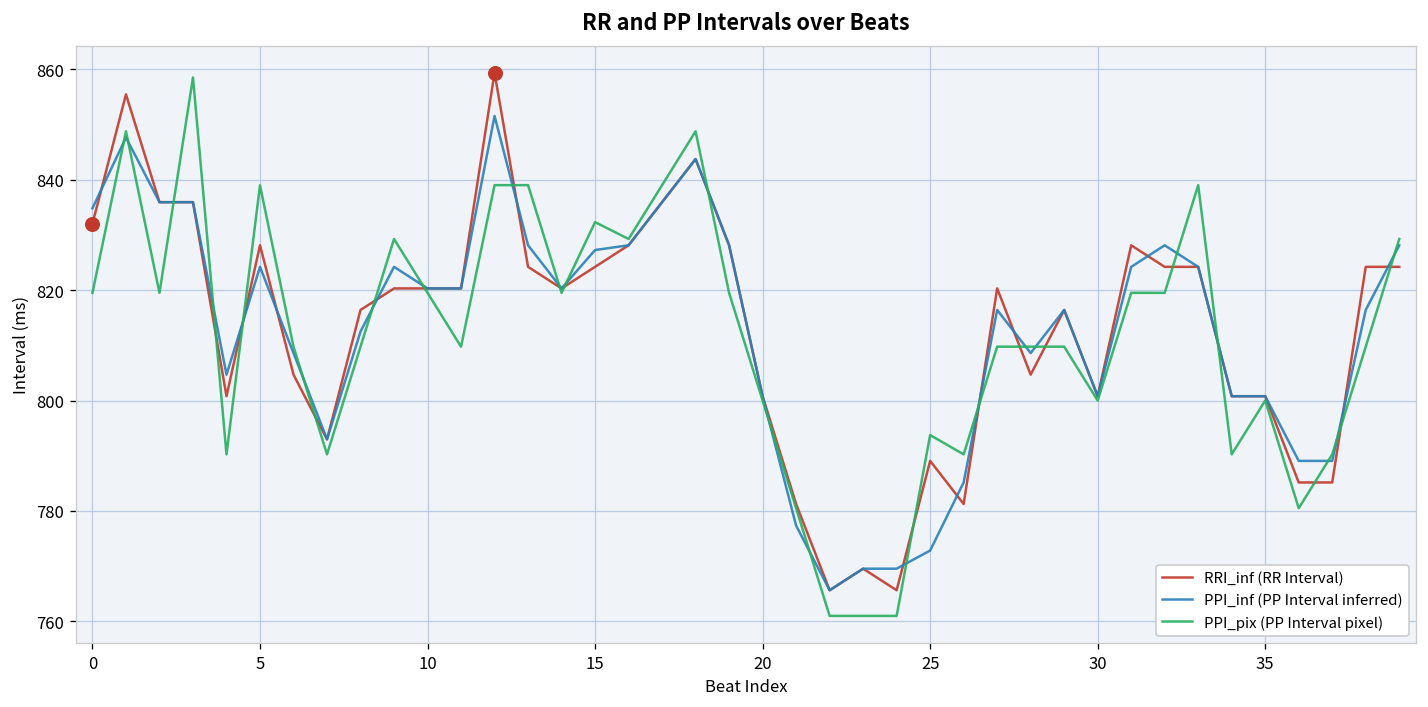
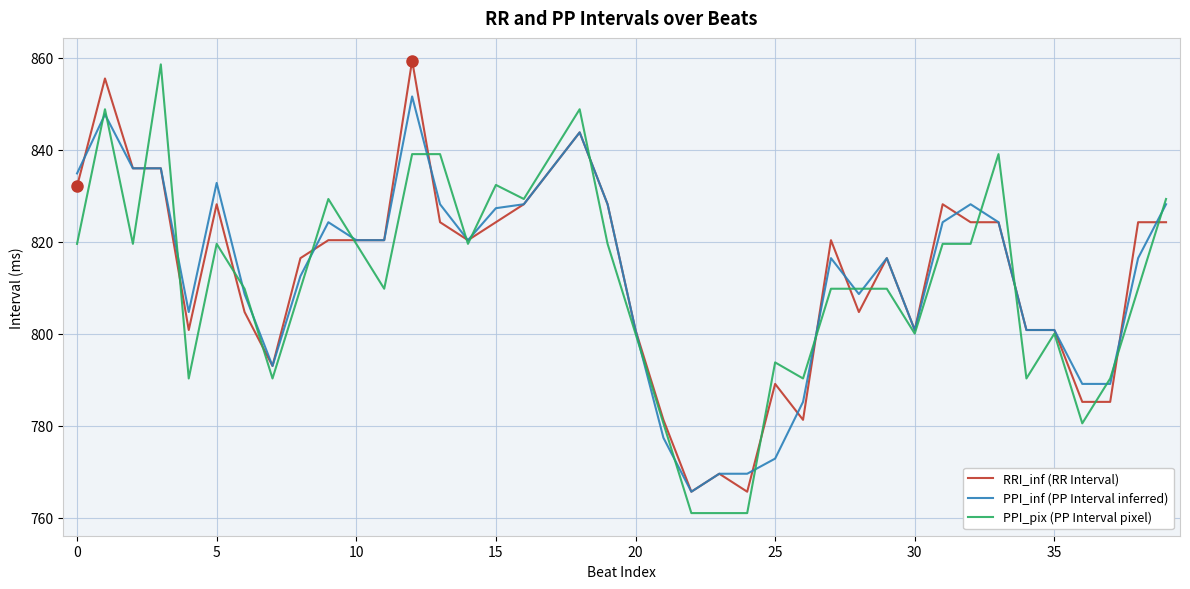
  {
    "PPI_inf (PP Interval inferred)": {
      "0": 835,
-     "5": 824,
+     "5": 833,
      "15": 827,
      "25": 773
    },
    "PPI_pix (PP Interval pixel)": {
      "0": 820,
-     "5": 839,
+     "5": 820,
      "10": 820,
      "15": 832,
      "20": 800,
      "25": 794,
      "30": 800,
      "35": 800
    }
  }
